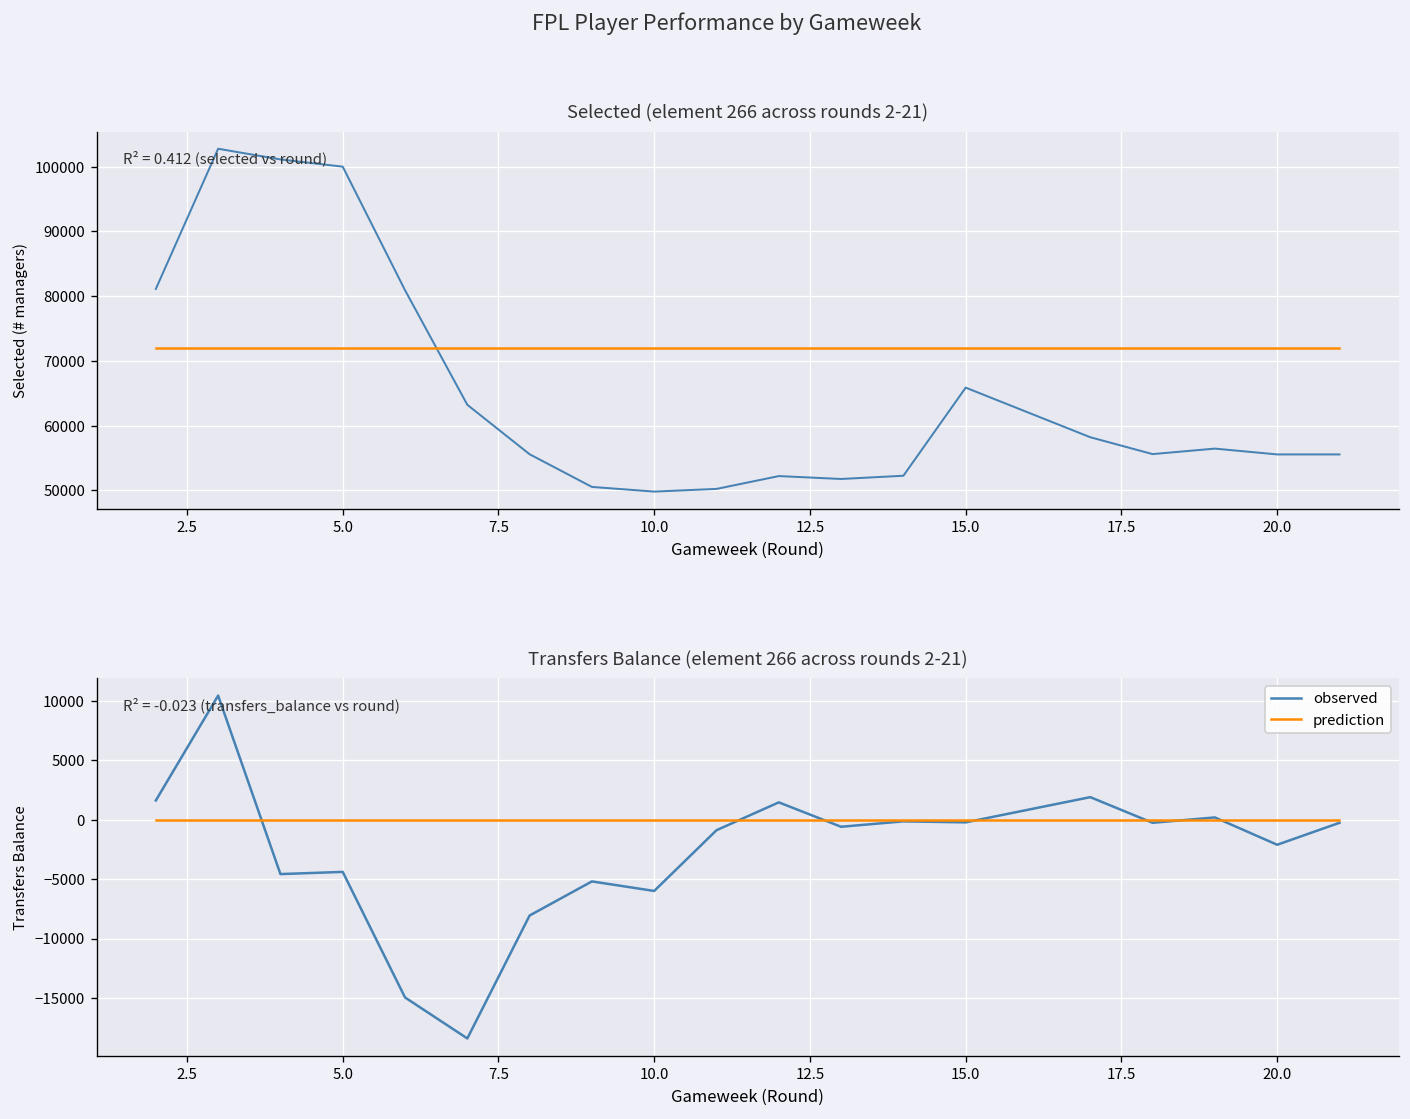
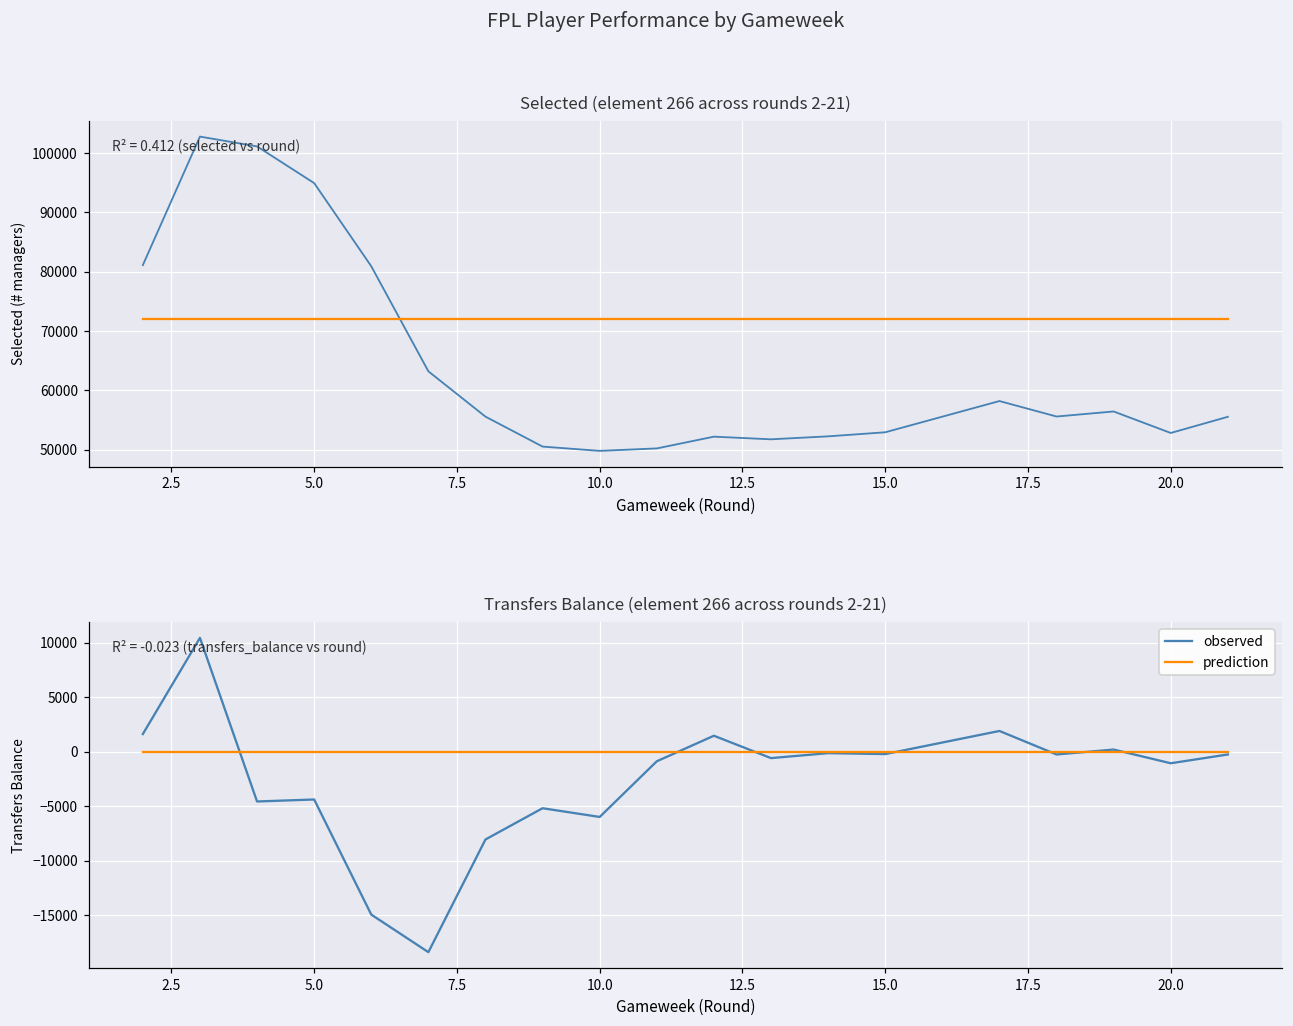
  {
    "Selected (element 266 across rounds 2-21)": {
      "observed": {
-       "5.0": 100000,
+       "5.0": 95000,
        "10.0": 50000,
-       "15.0": 66000,
-       "20.0": 56000
+       "15.0": 53000,
+       "20.0": 53000
      },
      "prediction": {
        "5.0": 72000,
        "10.0": 72000,
        "15.0": 72000,
        "20.0": 72000
      }
    },
    "Transfers Balance (element 266 across rounds 2-21)": {
      "observed": {
        "5.0": -4000,
        "10.0": -6000,
-       "20.0": -2000
+       "20.0": -1000
      },
      "prediction": {
        "5.0": 0,
        "10.0": 0,
        "20.0": 0
      }
    }
  }
